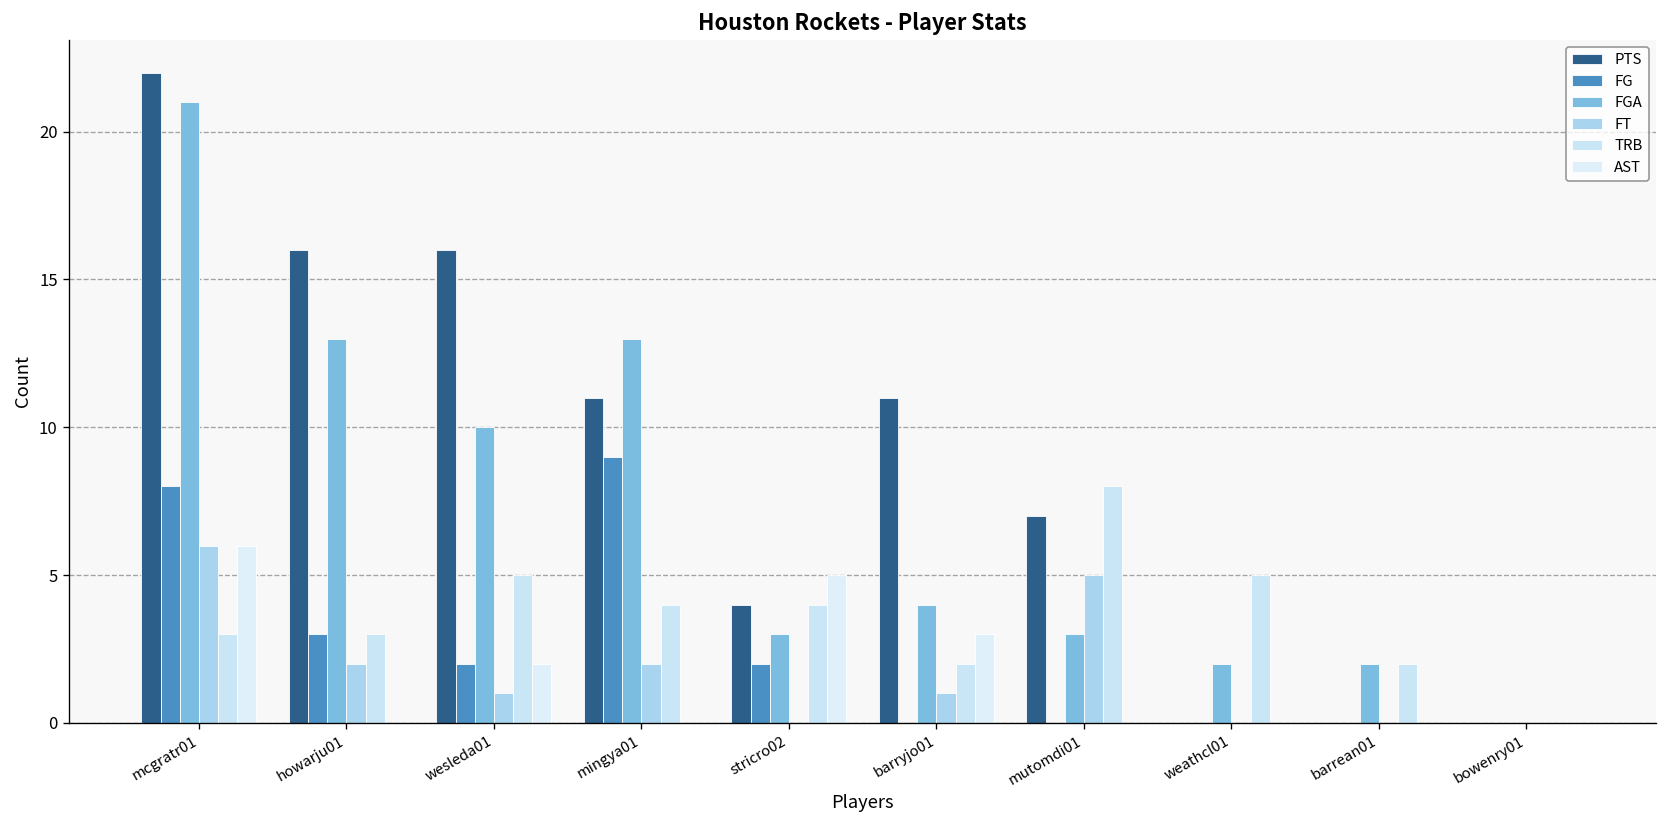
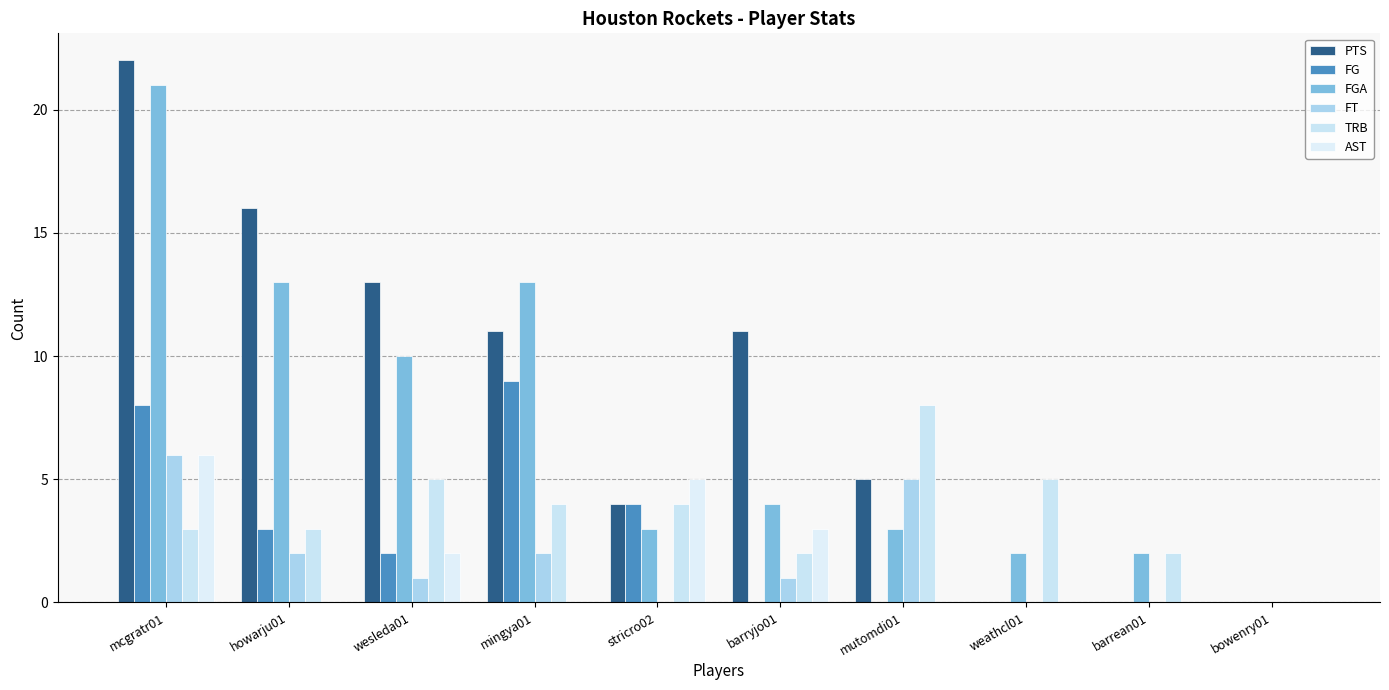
  {
    "PTS": {
      "mcgratr01": 22,
      "howarju01": 16,
-     "wesleda01": 16,
+     "wesleda01": 13,
      "mingya01": 11,
      "stricro02": 4,
      "barryjo01": 11,
-     "mutomdi01": 7,
+     "mutomdi01": 5,
      "weathcl01": 0,
      "barrean01": 0,
      "bowenry01": 0
    },
    "FG": {
      "mcgratr01": 8,
      "howarju01": 3,
      "wesleda01": 2,
      "mingya01": 9,
-     "stricro02": 2,
+     "stricro02": 4,
      "barryjo01": 0,
      "mutomdi01": 0,
      "weathcl01": 0,
      "barrean01": 0,
      "bowenry01": 0
    }
  }
